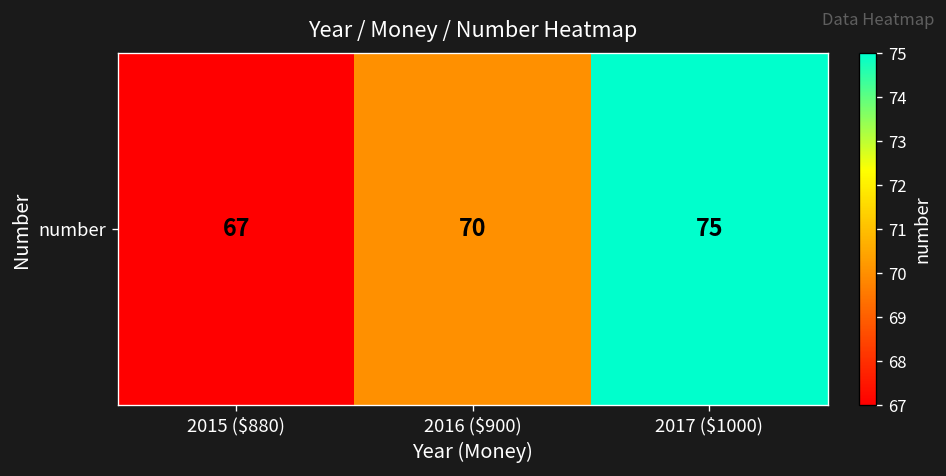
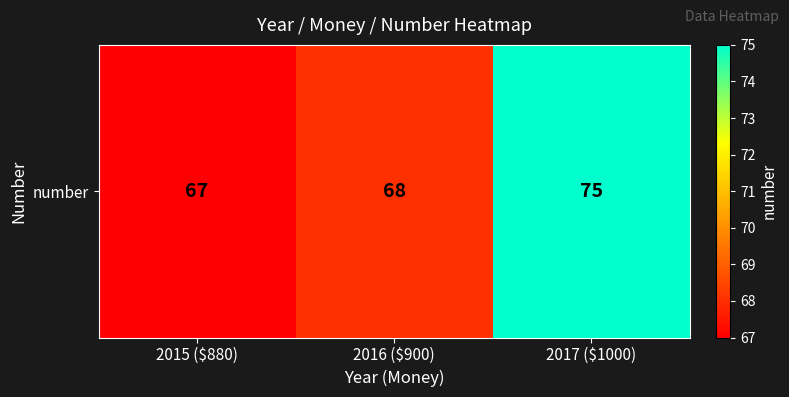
  {
    "number": {
      "2015 ($880)": 67,
-     "2016 ($900)": 70,
+     "2016 ($900)": 68,
      "2017 ($1000)": 75
    }
  }
